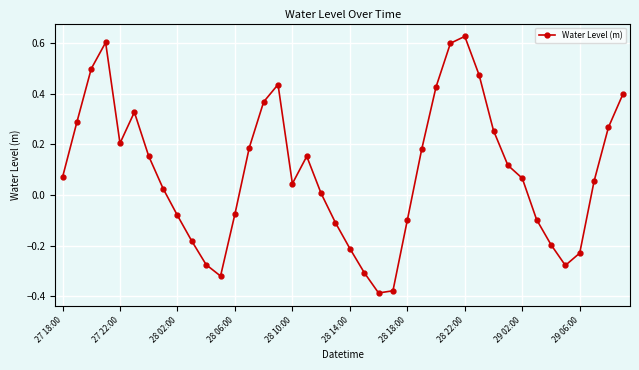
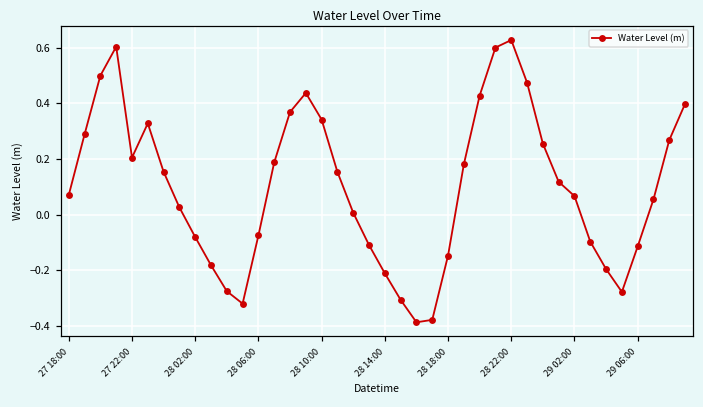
  {
    "27 18:00": 0.07,
    "27 22:00": 0.20,
    "28 02:00": -0.08,
    "28 06:00": -0.08,
-   "28 10:00": 0.05,
+   "28 10:00": 0.34,
    "28 14:00": -0.21,
-   "28 18:00": -0.10,
+   "28 18:00": -0.15,
    "28 22:00": 0.63,
    "29 02:00": 0.07,
-   "29 06:00": -0.23
+   "29 06:00": -0.11
  }
